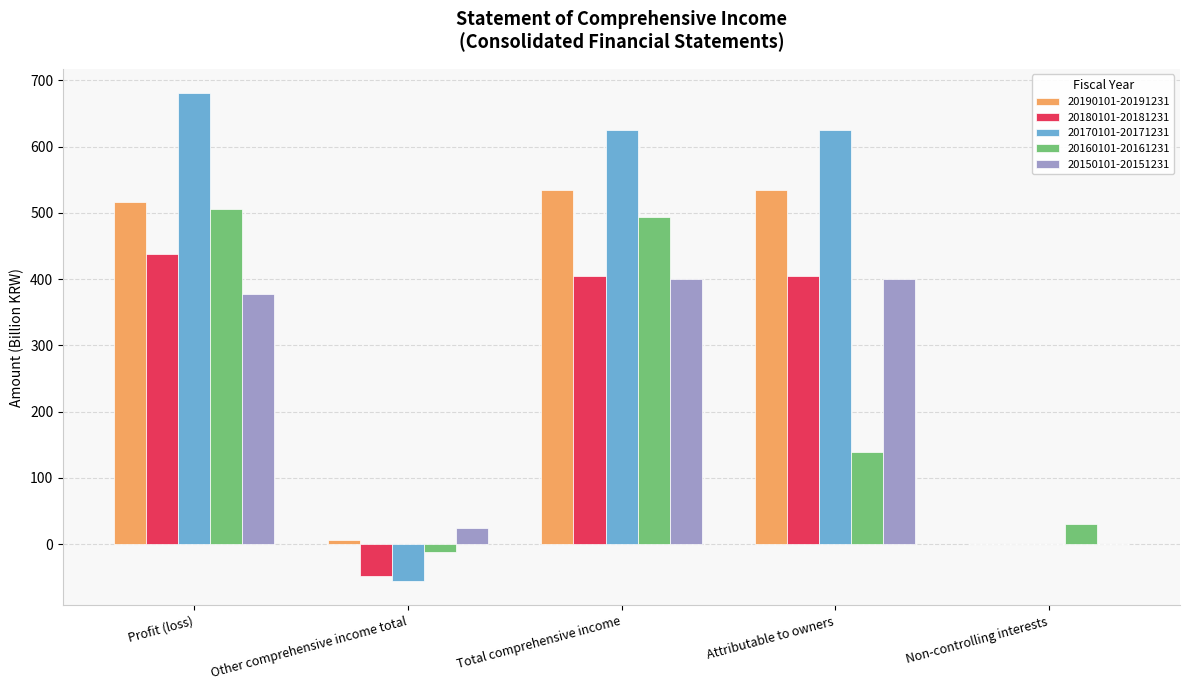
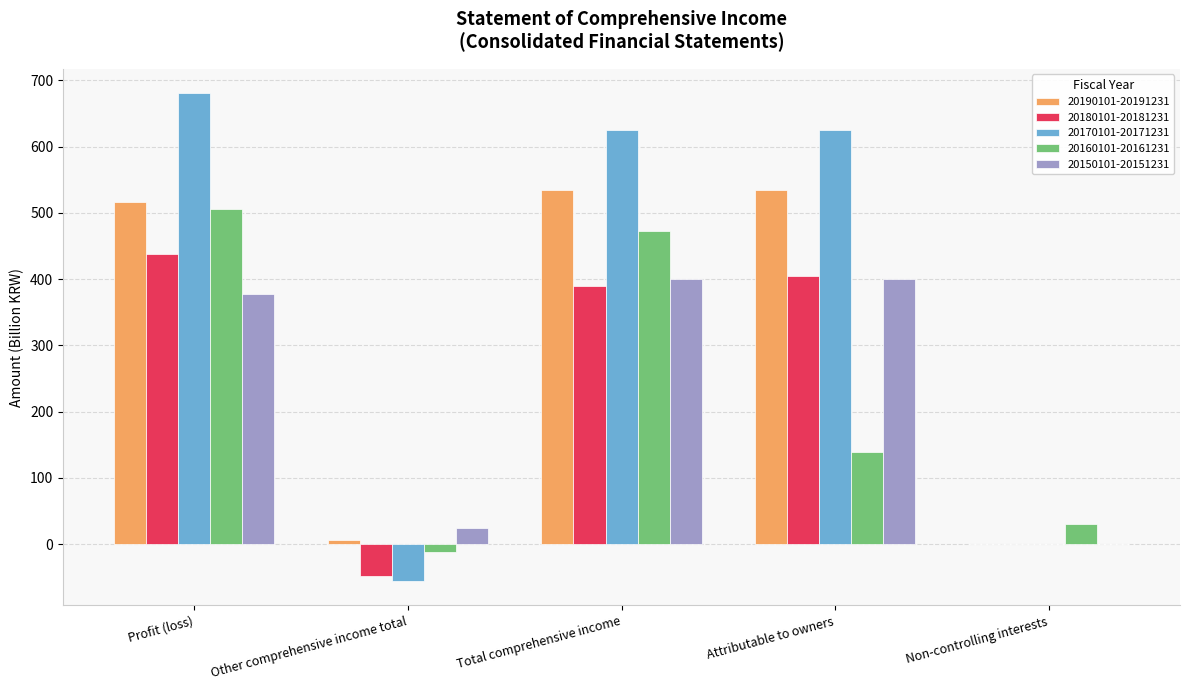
  {
    "20190101-20191231": {
      "Profit (loss)": 520,
      "Other comprehensive income total": 10,
      "Total comprehensive income": 530,
      "Attributable to owners": 530
    },
    "20180101-20181231": {
      "Profit (loss)": 440,
      "Other comprehensive income total": -50,
-     "Total comprehensive income": 400,
+     "Total comprehensive income": 390,
      "Attributable to owners": 400
    },
    "20160101-20161231": {
      "Profit (loss)": 510,
      "Other comprehensive income total": -10,
-     "Total comprehensive income": 490,
+     "Total comprehensive income": 470,
      "Attributable to owners": 140,
      "Non-controlling interests": 30
    }
  }
